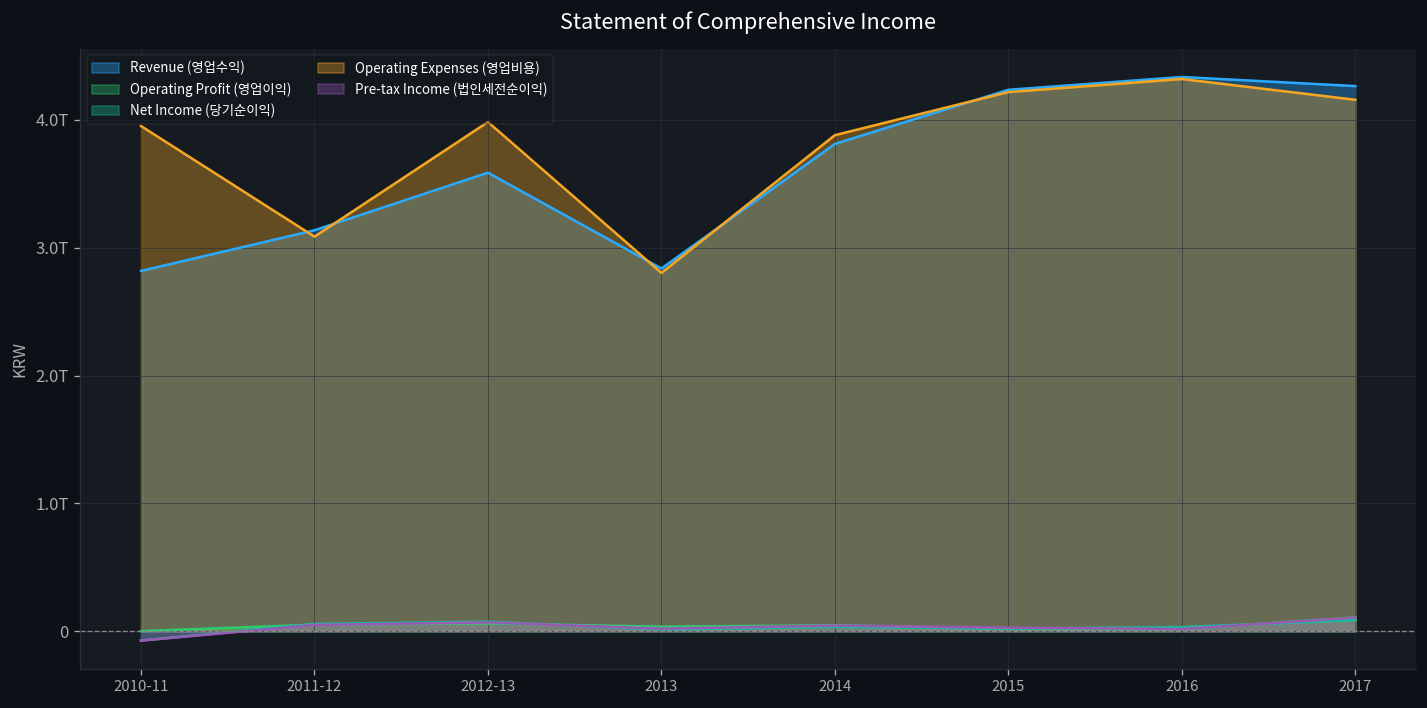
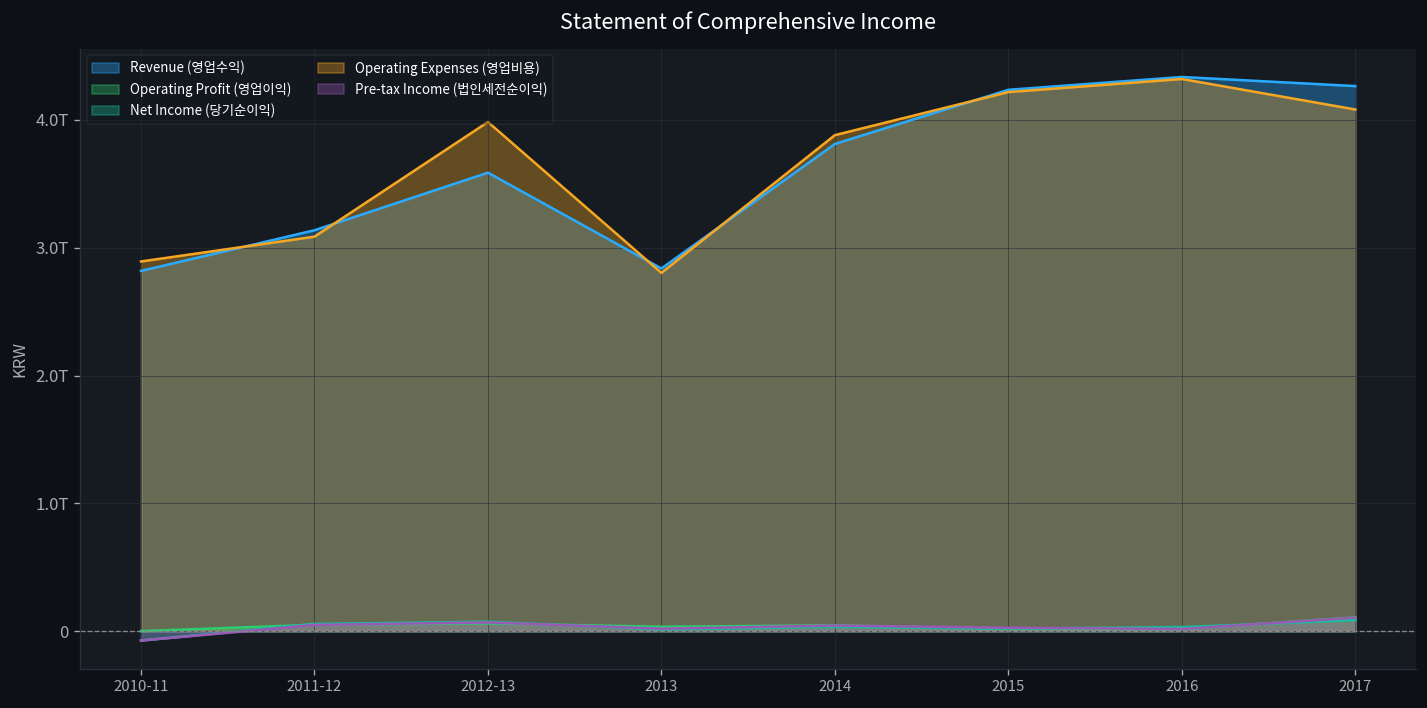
  {
    "Operating Expenses (영업비용)": {
-     "2010-11": "3.95T",
+     "2010-11": "2.89T",
      "2011-12": "3.09T",
      "2012-13": "3.98T",
      "2013": "2.80T",
      "2014": "3.88T",
-     "2017": "4.16T"
+     "2017": "4.08T"
    }
  }
